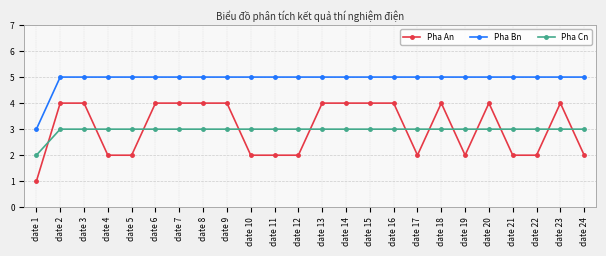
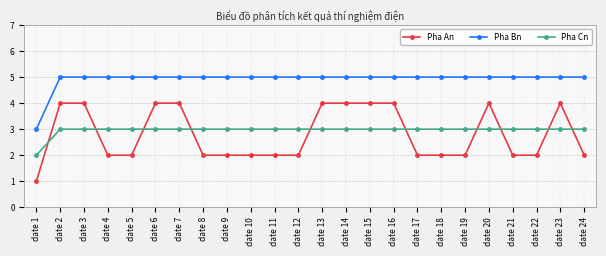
  {
    "Pha An": {
      "date 1": 1,
      "date 2": 4,
      "date 3": 4,
      "date 4": 2,
      "date 5": 2,
      "date 6": 4,
      "date 7": 4,
-     "date 8": 4,
-     "date 9": 4,
+     "date 8": 2,
+     "date 9": 2,
      "date 10": 2,
      "date 11": 2,
      "date 12": 2,
      "date 13": 4,
      "date 14": 4,
      "date 15": 4,
      "date 16": 4,
      "date 17": 2,
-     "date 18": 4,
+     "date 18": 2,
      "date 19": 2,
      "date 20": 4,
      "date 21": 2,
      "date 22": 2,
      "date 23": 4,
      "date 24": 2
    },
    "Pha Bn": {
      "date 1": 3,
      "date 2": 5,
      "date 3": 5,
      "date 4": 5,
      "date 5": 5,
      "date 6": 5,
      "date 7": 5,
      "date 8": 5,
      "date 9": 5,
      "date 10": 5,
      "date 11": 5,
      "date 12": 5,
      "date 13": 5,
      "date 14": 5,
      "date 15": 5,
      "date 16": 5,
      "date 17": 5,
      "date 18": 5,
      "date 19": 5,
      "date 20": 5,
      "date 21": 5,
      "date 22": 5,
      "date 23": 5,
      "date 24": 5
    },
    "Pha Cn": {
      "date 1": 2,
      "date 2": 3,
      "date 3": 3,
      "date 4": 3,
      "date 5": 3,
      "date 6": 3,
      "date 7": 3,
      "date 8": 3,
      "date 9": 3,
      "date 10": 3,
      "date 11": 3,
      "date 12": 3,
      "date 13": 3,
      "date 14": 3,
      "date 15": 3,
      "date 16": 3,
      "date 17": 3,
      "date 18": 3,
      "date 19": 3,
      "date 20": 3,
      "date 21": 3,
      "date 22": 3,
      "date 23": 3,
      "date 24": 3
    }
  }
